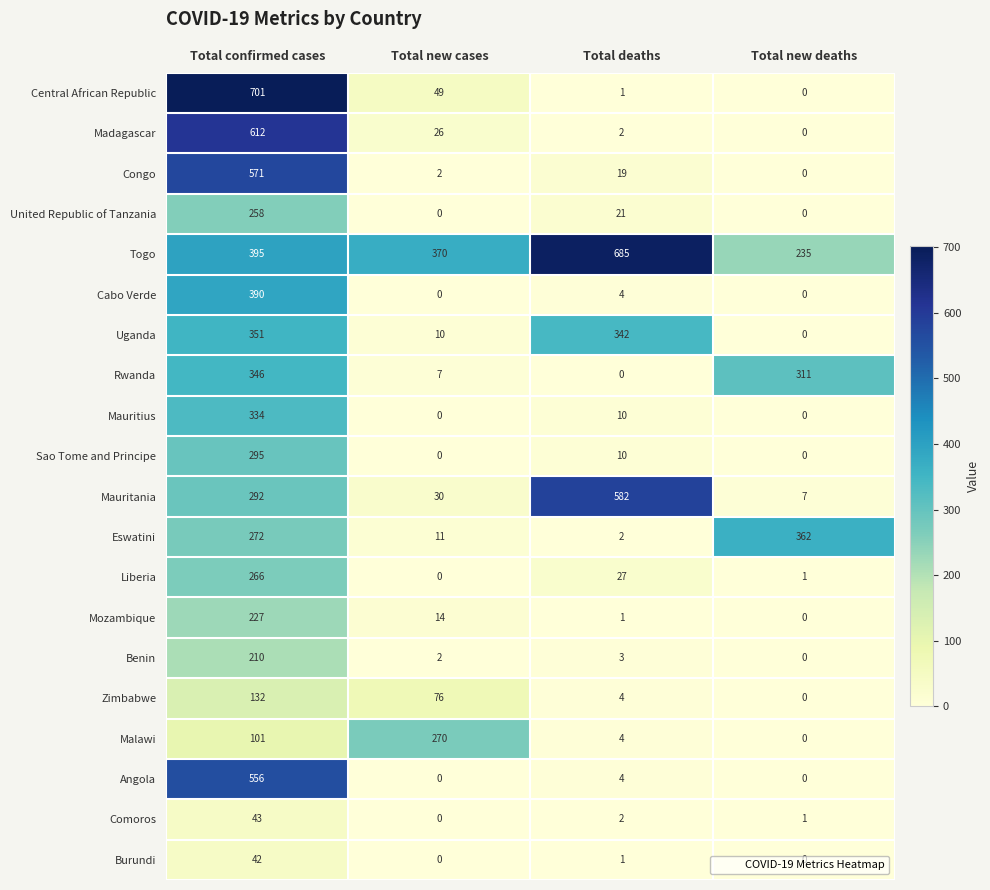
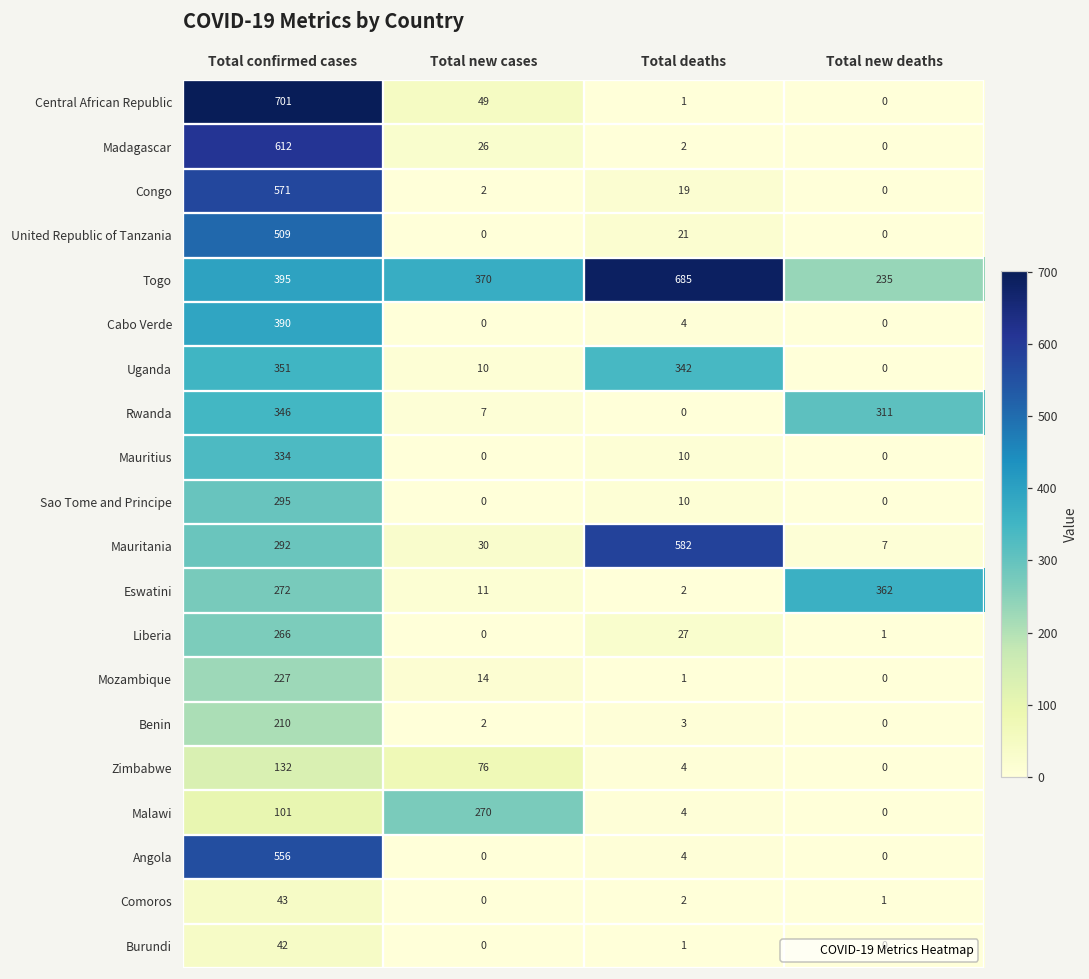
  {
    "Central African Republic": {
      "Total confirmed cases": 701,
      "Total new cases": 49,
      "Total deaths": 1,
      "Total new deaths": 0
    },
    "Madagascar": {
      "Total confirmed cases": 612,
      "Total new cases": 26,
      "Total deaths": 2,
      "Total new deaths": 0
    },
    "Congo": {
      "Total confirmed cases": 571,
      "Total new cases": 2,
      "Total deaths": 19,
      "Total new deaths": 0
    },
    "United Republic of Tanzania": {
-     "Total confirmed cases": 258,
+     "Total confirmed cases": 509,
      "Total new cases": 0,
      "Total deaths": 21,
      "Total new deaths": 0
    },
    "Togo": {
      "Total confirmed cases": 395,
      "Total new cases": 370,
      "Total deaths": 685,
      "Total new deaths": 235
    },
    "Cabo Verde": {
      "Total confirmed cases": 390,
      "Total new cases": 0,
      "Total deaths": 4,
      "Total new deaths": 0
    },
    "Uganda": {
      "Total confirmed cases": 351,
      "Total new cases": 10,
      "Total deaths": 342,
      "Total new deaths": 0
    },
    "Rwanda": {
      "Total confirmed cases": 346,
      "Total new cases": 7,
      "Total deaths": 0,
      "Total new deaths": 311
    },
    "Mauritius": {
      "Total confirmed cases": 334,
      "Total new cases": 0,
      "Total deaths": 10,
      "Total new deaths": 0
    },
    "Sao Tome and Principe": {
      "Total confirmed cases": 295,
      "Total new cases": 0,
      "Total deaths": 10,
      "Total new deaths": 0
    },
    "Mauritania": {
      "Total confirmed cases": 292,
      "Total new cases": 30,
      "Total deaths": 582,
      "Total new deaths": 7
    },
    "Eswatini": {
      "Total confirmed cases": 272,
      "Total new cases": 11,
      "Total deaths": 2,
      "Total new deaths": 362
    },
    "Liberia": {
      "Total confirmed cases": 266,
      "Total new cases": 0,
      "Total deaths": 27,
      "Total new deaths": 1
    },
    "Mozambique": {
      "Total confirmed cases": 227,
      "Total new cases": 14,
      "Total deaths": 1,
      "Total new deaths": 0
    },
    "Benin": {
      "Total confirmed cases": 210,
      "Total new cases": 2,
      "Total deaths": 3,
      "Total new deaths": 0
    },
    "Zimbabwe": {
      "Total confirmed cases": 132,
      "Total new cases": 76,
      "Total deaths": 4,
      "Total new deaths": 0
    },
    "Malawi": {
      "Total confirmed cases": 101,
      "Total new cases": 270,
      "Total deaths": 4,
      "Total new deaths": 0
    },
    "Angola": {
      "Total confirmed cases": 556,
      "Total new cases": 0,
      "Total deaths": 4,
      "Total new deaths": 0
    },
    "Comoros": {
      "Total confirmed cases": 43,
      "Total new cases": 0,
      "Total deaths": 2,
      "Total new deaths": 1
    },
    "Burundi": {
      "Total confirmed cases": 42,
      "Total new cases": 0,
      "Total deaths": 1
    }
  }
